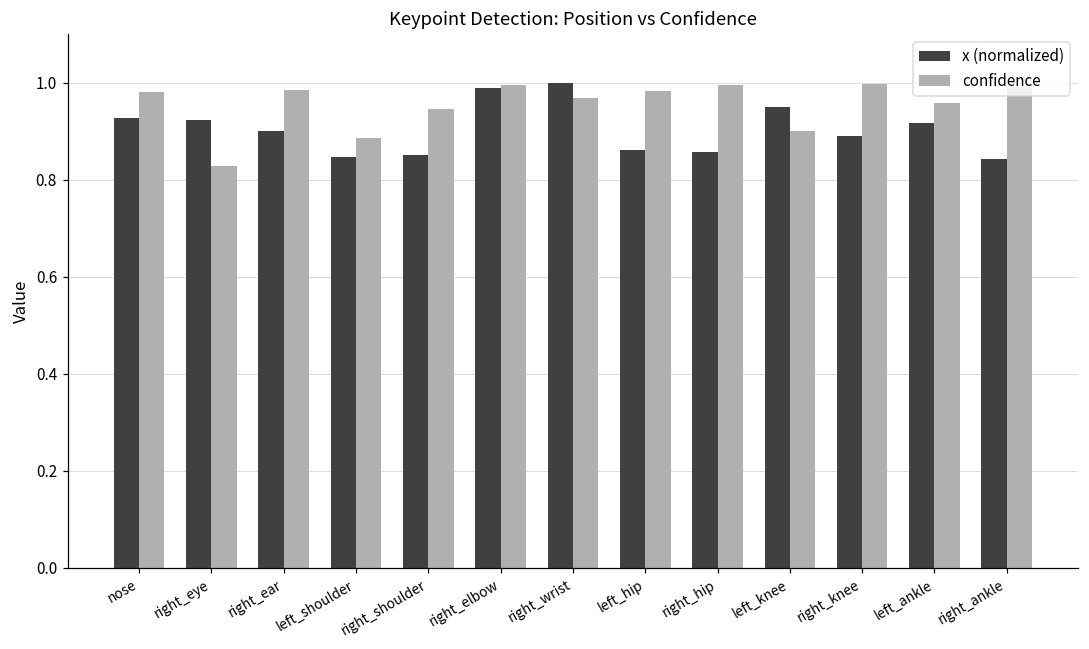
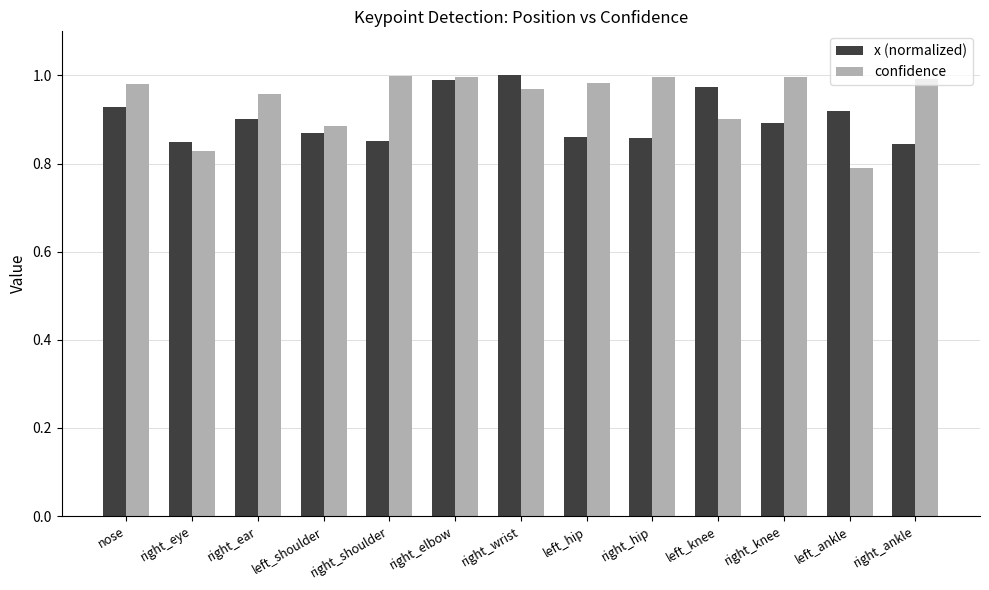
  {
    "x (normalized)": {
      "nose": 0.93,
-     "right_eye": 0.92,
+     "right_eye": 0.85,
      "right_ear": 0.90,
-     "left_shoulder": 0.85,
+     "left_shoulder": 0.87,
      "right_shoulder": 0.85,
      "right_elbow": 0.99,
      "right_wrist": 1.00,
      "left_hip": 0.86,
      "right_hip": 0.86,
-     "left_knee": 0.95,
+     "left_knee": 0.97,
      "right_knee": 0.89,
      "left_ankle": 0.92,
      "right_ankle": 0.84
    },
    "confidence": {
      "nose": 0.98,
      "right_eye": 0.83,
-     "right_ear": 0.99,
+     "right_ear": 0.96,
      "left_shoulder": 0.89,
-     "right_shoulder": 0.95,
+     "right_shoulder": 1.00,
      "right_elbow": 1.00,
      "right_wrist": 0.97,
      "left_hip": 0.98,
      "right_hip": 1.00,
      "left_knee": 0.90,
      "right_knee": 1.00,
-     "left_ankle": 0.96
+     "left_ankle": 0.79
    }
  }
